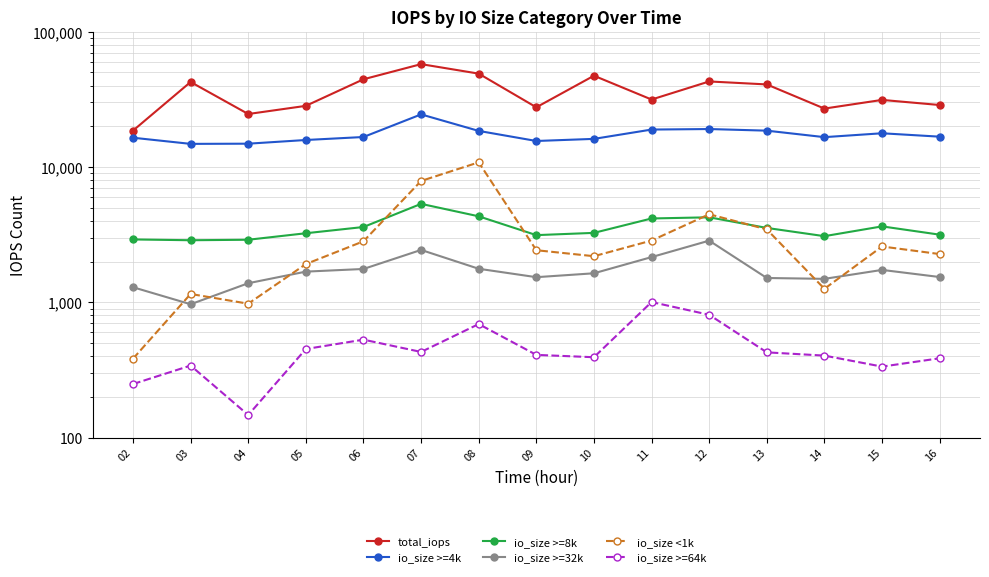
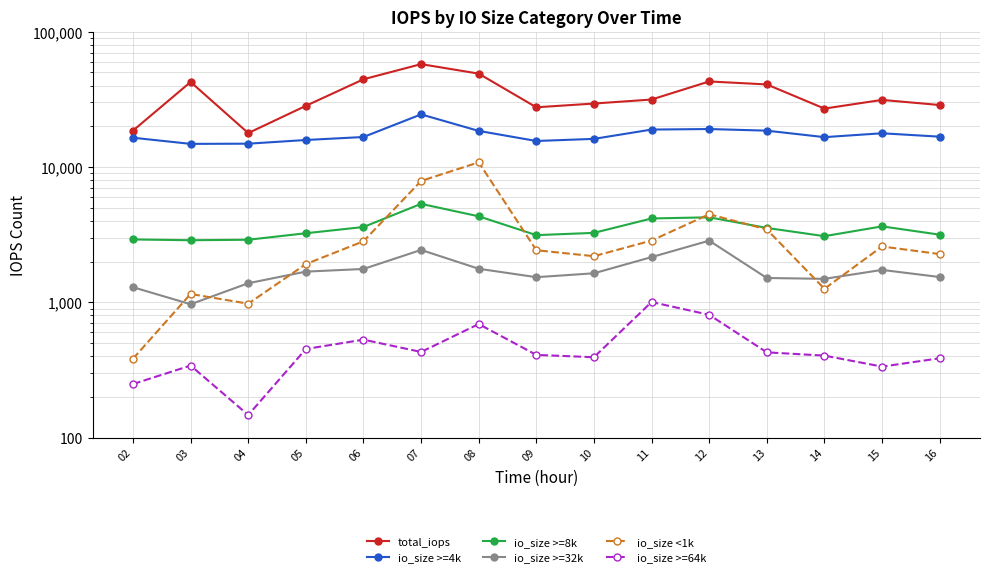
  {
    "total_iops": {
      "02": "19,000",
      "03": "42,000",
-     "04": "25,000",
+     "04": "18,000",
      "05": "28,000",
      "06": "44,000",
      "07": "58,000",
      "08": "49,000",
      "09": "28,000",
-     "10": "47,000",
+     "10": "29,000",
      "11": "32,000",
      "12": "43,000",
      "13": "41,000",
      "14": "27,000",
      "15": "31,000",
      "16": "29,000"
    },
    "io_size >=4k": {
      "02": "16,000",
      "03": "15,000",
      "04": "15,000",
      "05": "16,000",
      "06": "17,000",
      "07": "24,000",
      "08": "18,000",
      "09": "16,000",
      "10": "16,000",
      "11": "19,000",
      "12": "19,000",
      "13": "19,000",
      "14": "17,000",
      "15": "18,000",
      "16": "17,000"
    },
    "io_size >=8k": {
      "02": "2,900",
      "03": "2,900",
      "04": "2,900",
      "05": "3,200",
      "06": "3,600",
      "07": "5,300",
      "08": "4,300",
      "09": "3,100",
      "10": "3,300",
      "11": "4,200",
      "12": "4,200",
      "14": "3,100",
      "15": "3,600",
      "16": "3,200"
    },
    "io_size >=32k": {
      "02": "1,300",
      "03": "1,000",
      "04": "1,400",
      "05": "1,700",
      "06": "1,800",
      "07": "2,400",
      "08": "1,800",
      "09": "1,500",
      "10": "1,600",
      "11": "2,200",
      "12": "2,900",
      "13": "1,500",
      "14": "1,500",
      "15": "1,700",
      "16": "1,500"
    },
    "io_size <1k": {
      "02": "380",
      "03": "1,200",
      "04": "1,000",
      "05": "1,900",
      "06": "2,800",
      "07": "8,000",
      "08": "11,000",
      "09": "2,400",
      "10": "2,200",
      "11": "2,900",
      "12": "4,500",
      "14": "1,300",
      "15": "2,600",
      "16": "2,300"
    },
    "io_size >=64k": {
      "02": "250",
      "03": "340",
      "04": "150",
      "05": "450",
      "06": "530",
      "07": "430",
      "08": "700",
      "09": "410",
      "10": "390",
      "11": "1,000",
      "12": "800",
      "13": "430",
      "14": "400",
      "15": "340",
      "16": "390"
    }
  }
